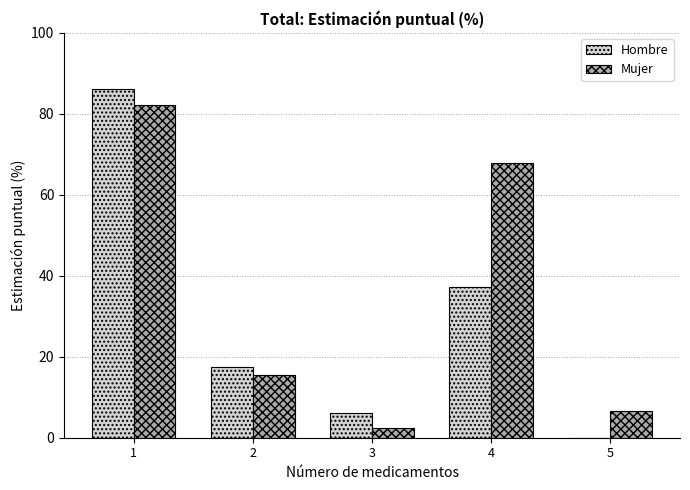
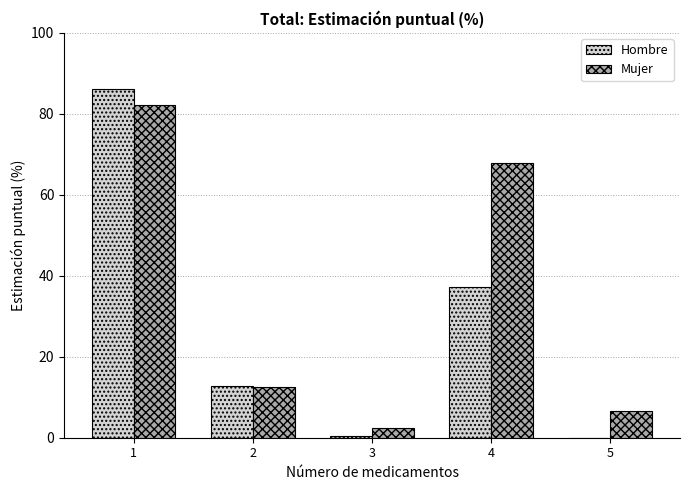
  {
    "Hombre": {
      "1": 86,
-     "2": 17,
-     "3": 6,
+     "2": 13,
+     "3": 0,
      "4": 37,
      "5": 0
    },
    "Mujer": {
      "1": 82,
-     "2": 15,
+     "2": 12,
      "3": 3,
      "4": 68,
      "5": 7
    }
  }
